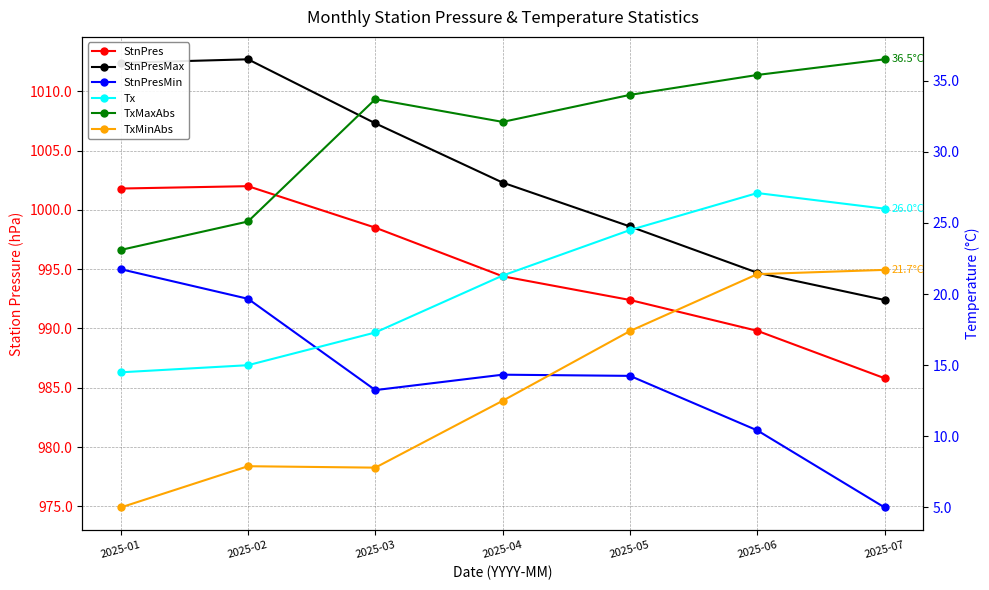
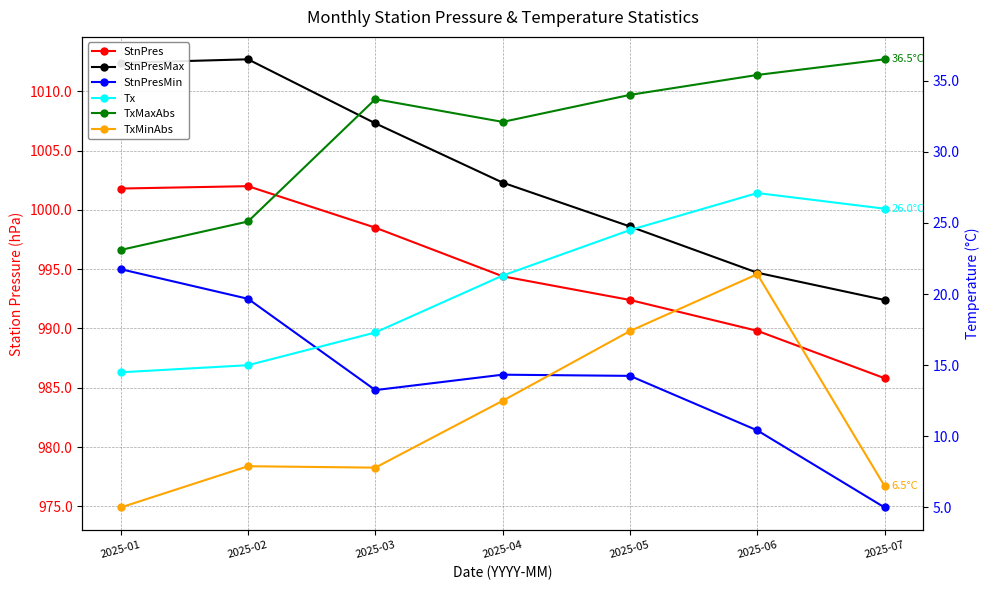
  {
    "Tx": {
      "2025-07": "26.0°C"
    },
    "TxMaxAbs": {
      "2025-07": "36.5°C"
    },
    "TxMinAbs": {
-     "2025-07": "21.7°C"
+     "2025-07": "6.5°C"
    }
  }
